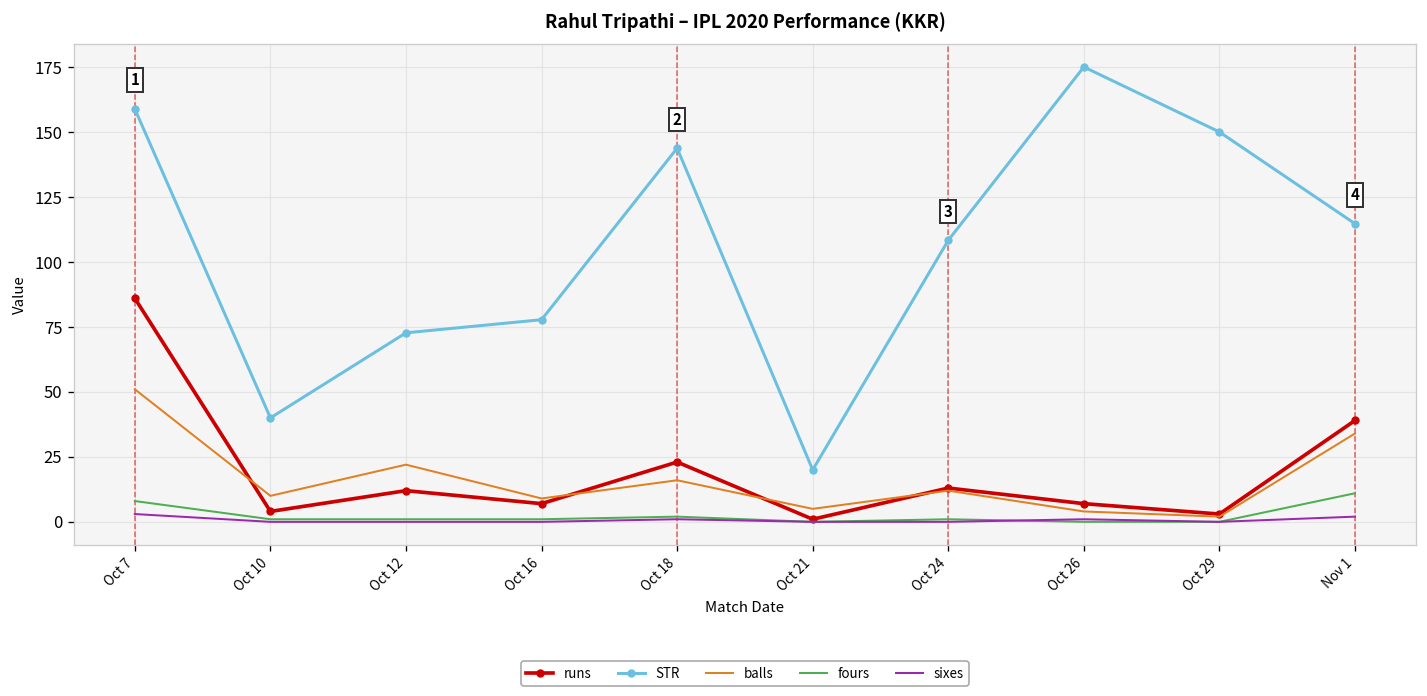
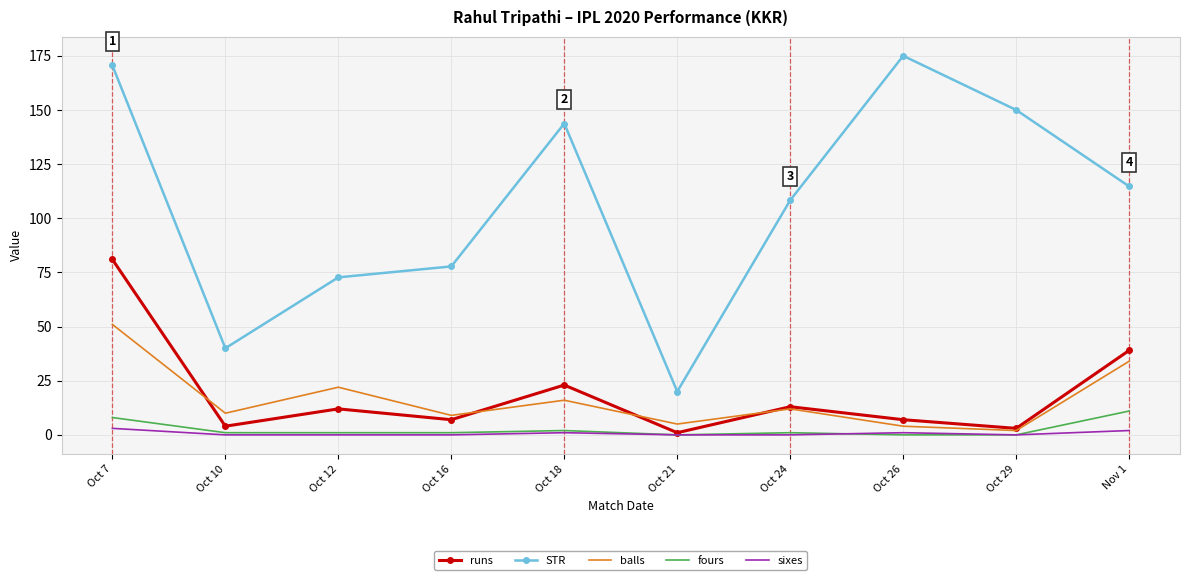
  {
    "runs": {
-     "Oct 7": 86,
+     "Oct 7": 81,
      "Oct 10": 4,
      "Oct 12": 12,
      "Oct 16": 7,
      "Oct 18": 23,
      "Oct 26": 7,
      "Nov 1": 39
    },
    "STR": {
-     "Oct 7": 159,
+     "Oct 7": 171,
      "Oct 10": 40,
      "Oct 12": 73,
      "Oct 16": 78,
      "Oct 21": 20,
      "Oct 26": 175,
      "Oct 29": 150
    },
    "balls": {
      "Oct 7": 51,
      "Oct 10": 10,
      "Oct 12": 22,
      "Oct 16": 9,
      "Oct 18": 16,
      "Oct 21": 5,
      "Oct 26": 4,
      "Nov 1": 34
    },
    "fours": {
      "Oct 7": 8,
      "Nov 1": 11
    },
    "sixes": {
      "Oct 7": 3,
      "Nov 1": 2
    }
  }
